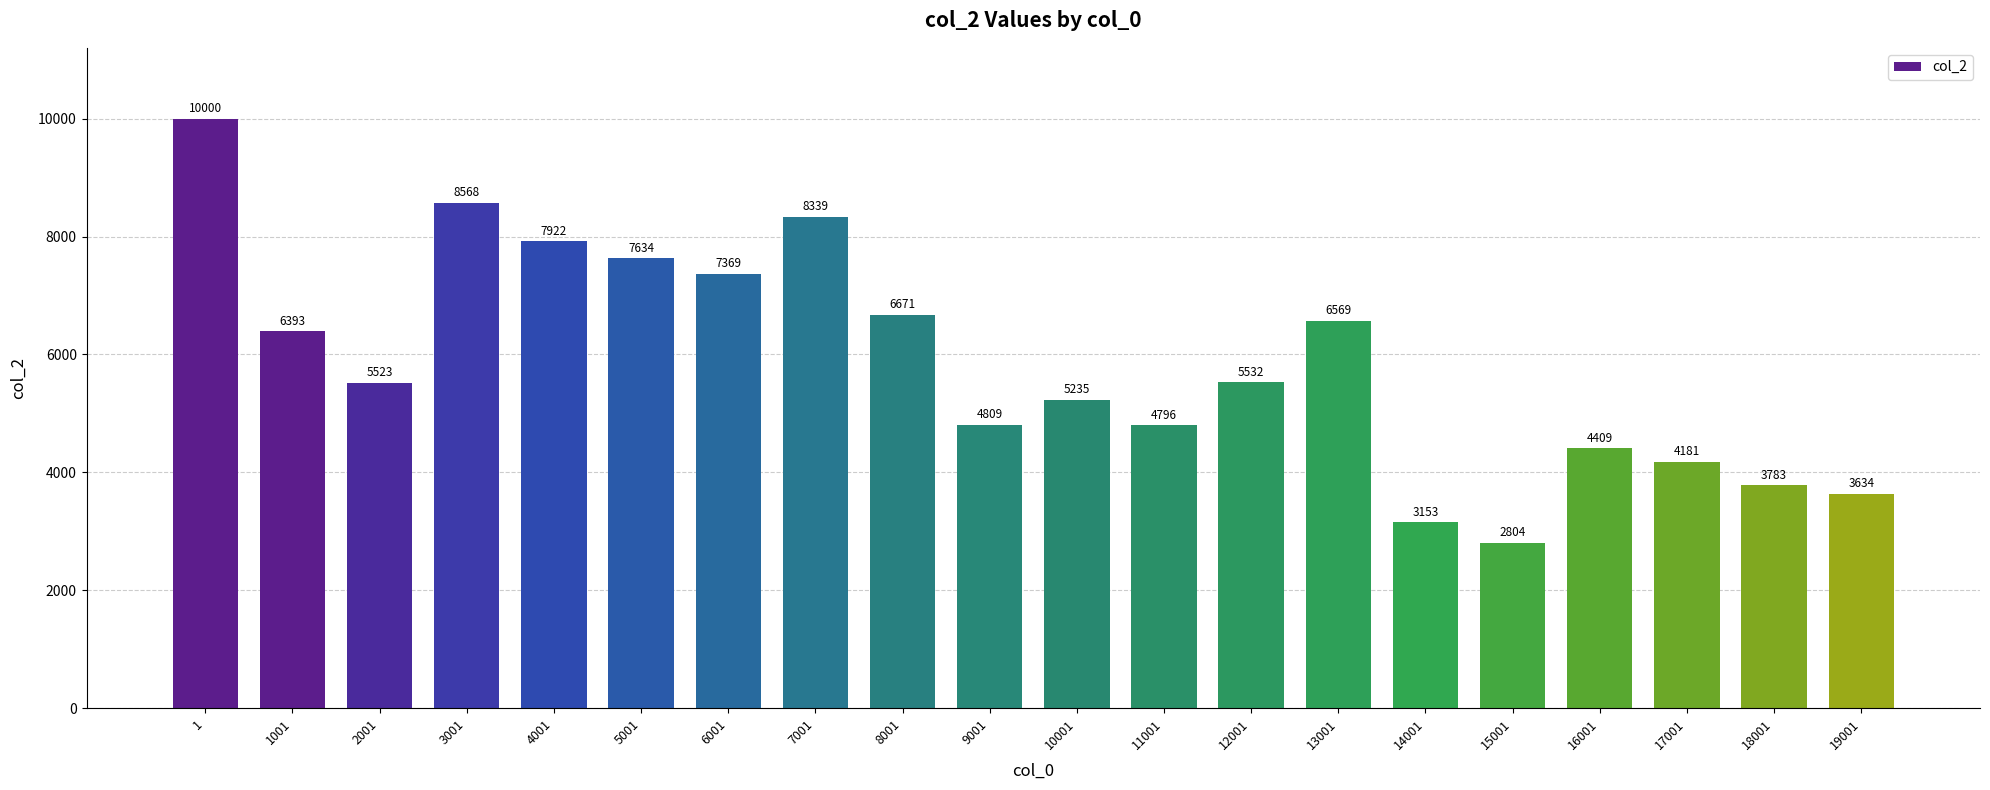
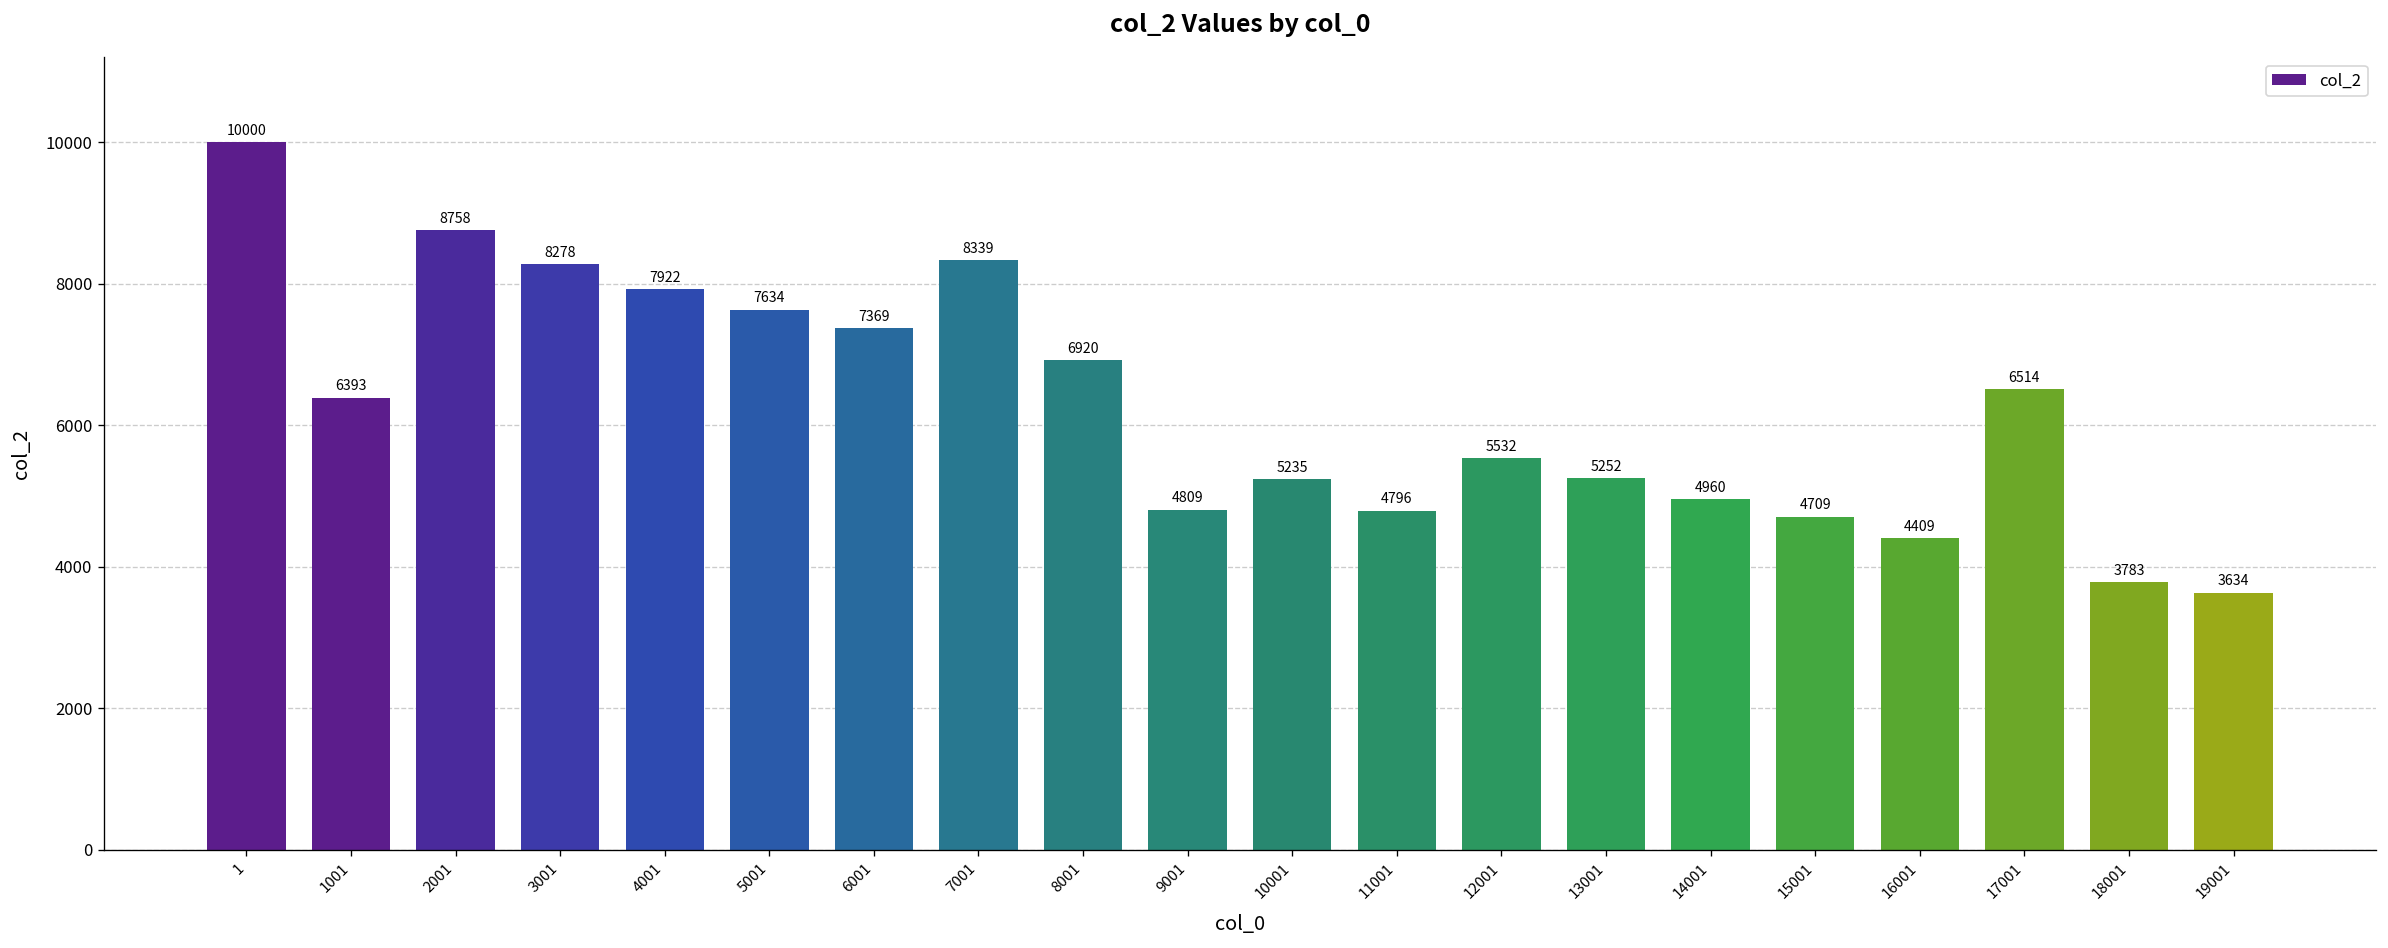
  {
    "1": 10000,
    "1001": 6393,
-   "2001": 5523,
-   "3001": 8568,
+   "2001": 8758,
+   "3001": 8278,
    "4001": 7922,
    "5001": 7634,
    "6001": 7369,
    "7001": 8339,
-   "8001": 6671,
+   "8001": 6920,
    "9001": 4809,
    "10001": 5235,
    "11001": 4796,
    "12001": 5532,
-   "13001": 6569,
-   "14001": 3153,
-   "15001": 2804,
+   "13001": 5252,
+   "14001": 4960,
+   "15001": 4709,
    "16001": 4409,
-   "17001": 4181,
+   "17001": 6514,
    "18001": 3783,
    "19001": 3634
  }
